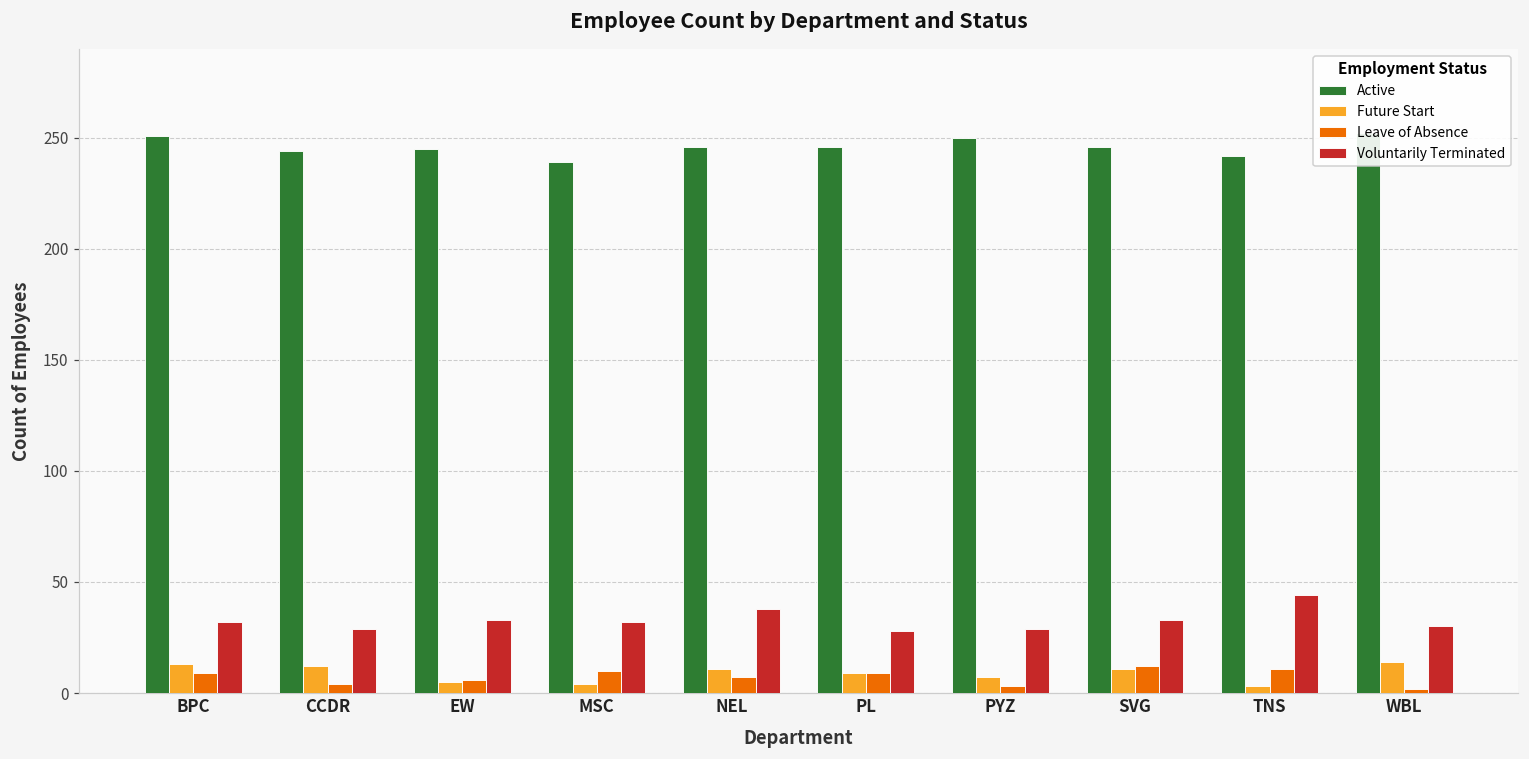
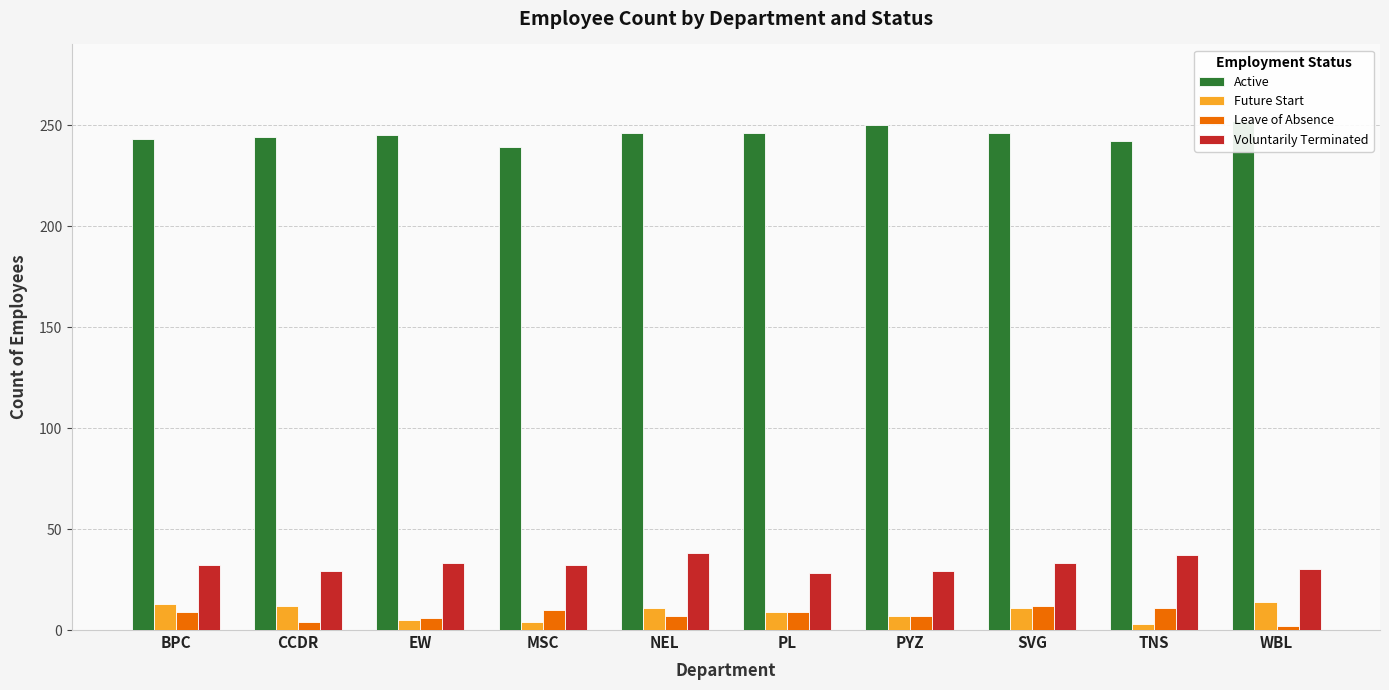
  {
    "Active": {
-     "BPC": 251,
+     "BPC": 243,
      "CCDR": 244,
      "EW": 245,
      "MSC": 239,
      "NEL": 246,
      "PL": 246,
      "PYZ": 250,
      "SVG": 246,
      "TNS": 242
    },
    "Future Start": {
      "BPC": 13,
      "CCDR": 12,
      "EW": 5,
      "MSC": 4,
      "NEL": 11,
      "PL": 9,
      "PYZ": 7,
      "SVG": 11,
      "TNS": 3,
      "WBL": 14
    },
    "Leave of Absence": {
      "BPC": 9,
      "CCDR": 4,
      "EW": 6,
      "MSC": 10,
      "NEL": 7,
      "PL": 9,
-     "PYZ": 3,
+     "PYZ": 7,
      "SVG": 12,
      "TNS": 11,
      "WBL": 2
    },
    "Voluntarily Terminated": {
      "BPC": 32,
      "CCDR": 29,
      "EW": 33,
      "MSC": 32,
      "NEL": 38,
      "PL": 28,
      "PYZ": 29,
      "SVG": 33,
-     "TNS": 44,
+     "TNS": 37,
      "WBL": 30
    }
  }
